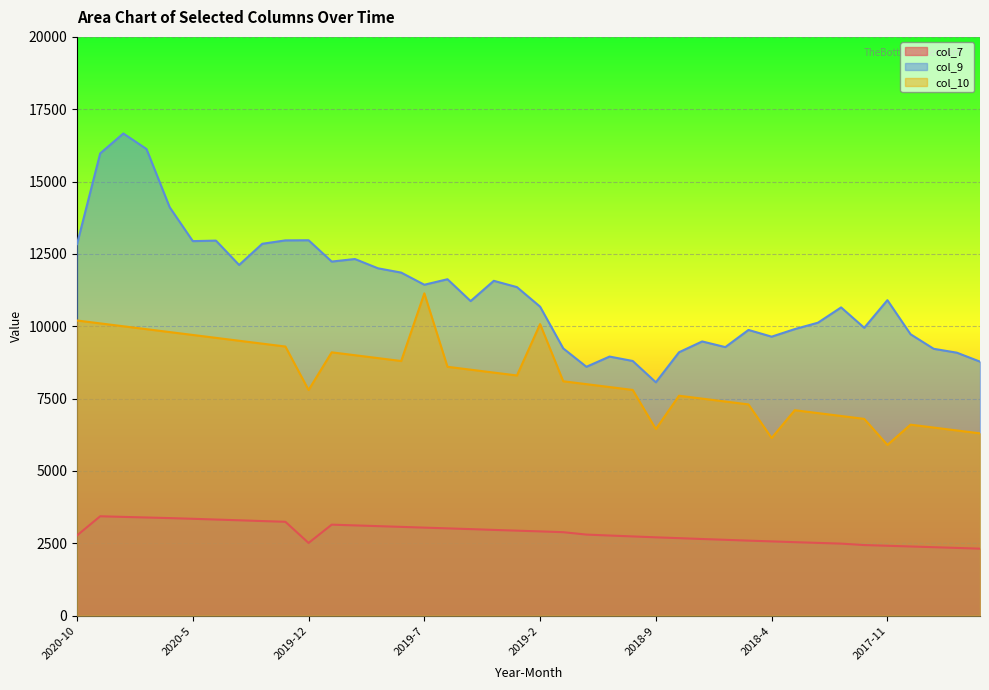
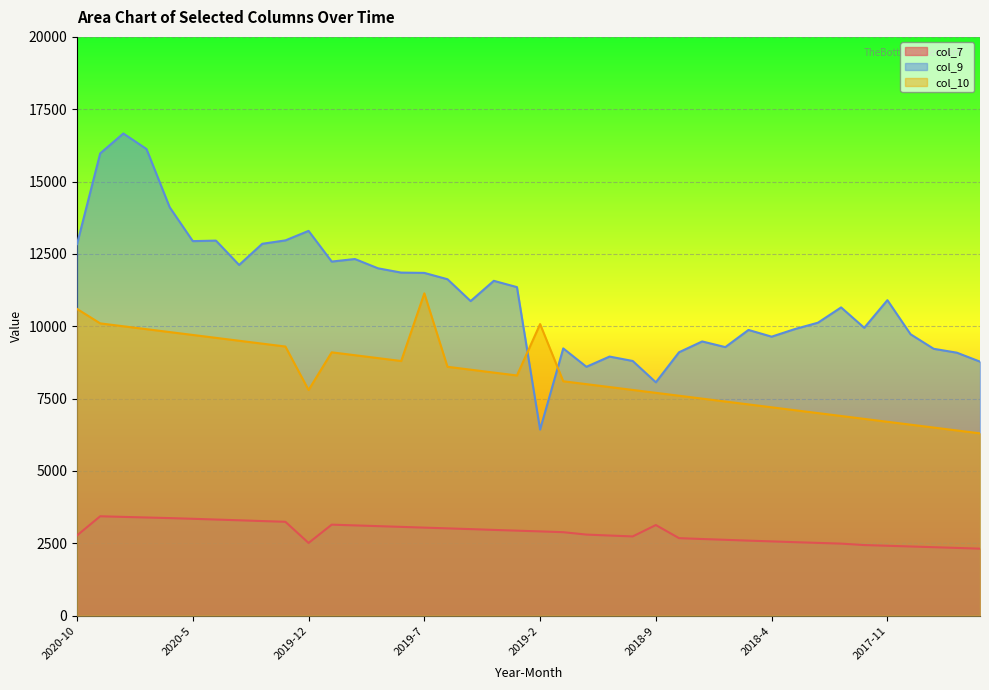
  {
    "col_7": {
      "2020-10": 2800,
      "2020-5": 3300,
      "2019-12": 2500,
      "2019-7": 3000,
      "2019-2": 2900,
-     "2018-9": 2700,
+     "2018-9": 3100,
      "2018-4": 2600,
      "2017-11": 2400
    },
    "col_9": {
      "2020-10": 12800,
      "2020-5": 12900,
-     "2019-12": 13000,
-     "2019-7": 11400,
-     "2019-2": 10700,
+     "2019-12": 13300,
+     "2019-7": 11800,
+     "2019-2": 6400,
      "2018-9": 8100,
      "2018-4": 9600,
      "2017-11": 10900
    },
    "col_10": {
-     "2020-10": 10200,
+     "2020-10": 10600,
      "2020-5": 9700,
      "2019-12": 7800,
      "2019-7": 11100,
      "2019-2": 10100,
-     "2018-9": 6400,
-     "2018-4": 6100,
-     "2017-11": 5900
+     "2018-9": 7700,
+     "2018-4": 7200,
+     "2017-11": 6700
    }
  }
